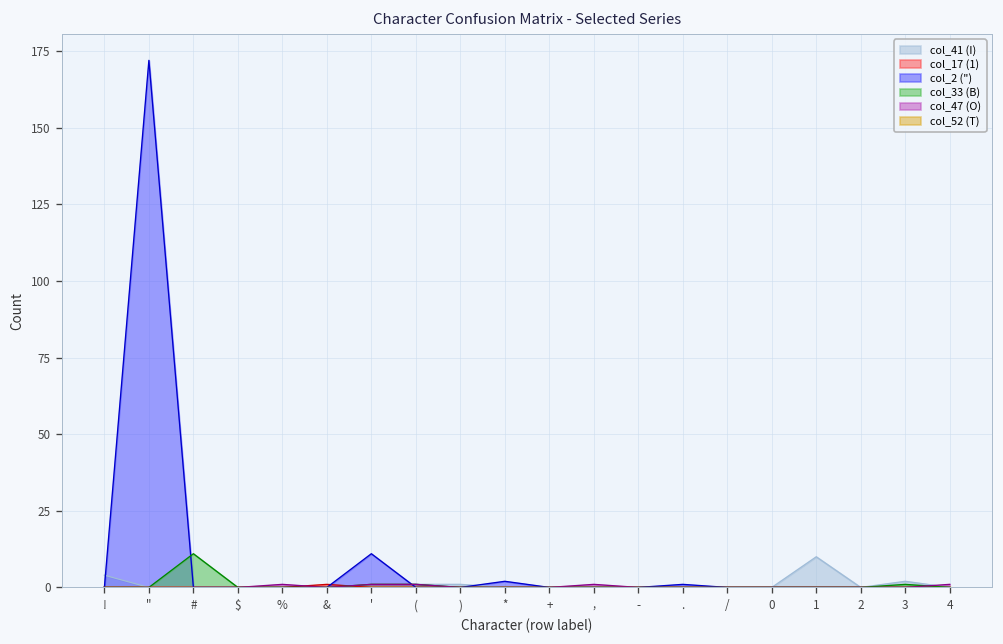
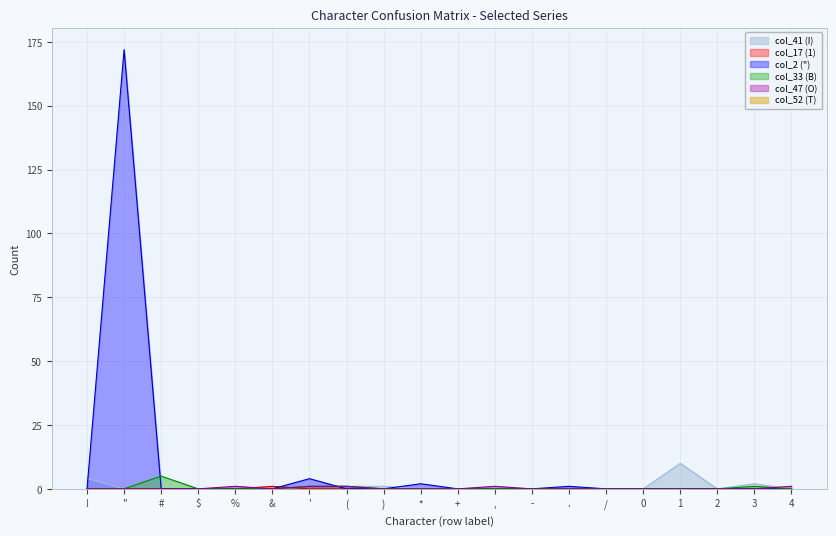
  {
    "col_41 (I)": {
      "!": 4,
      "1": 10,
      "3": 2
    },
    "col_2 (\")": {
      "\"": 172,
-     "'": 11,
+     "'": 4,
      "*": 2
    },
    "col_33 (B)": {
-     "#": 11
+     "#": 5
    }
  }
